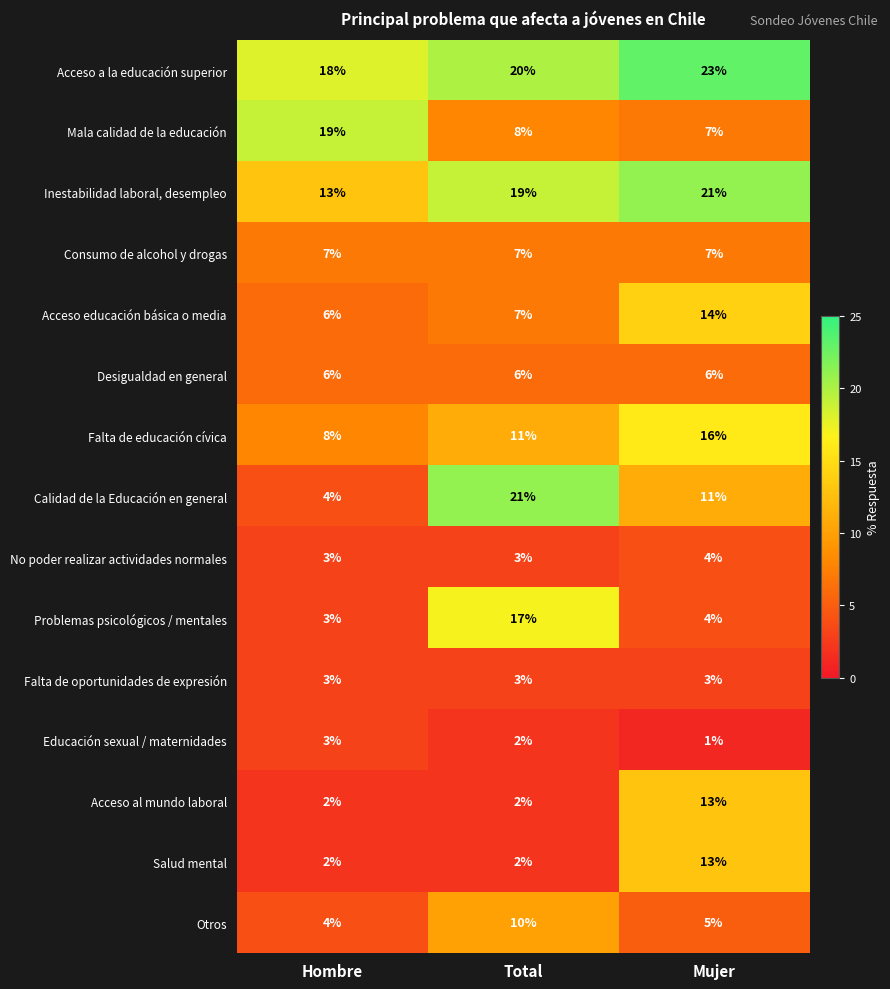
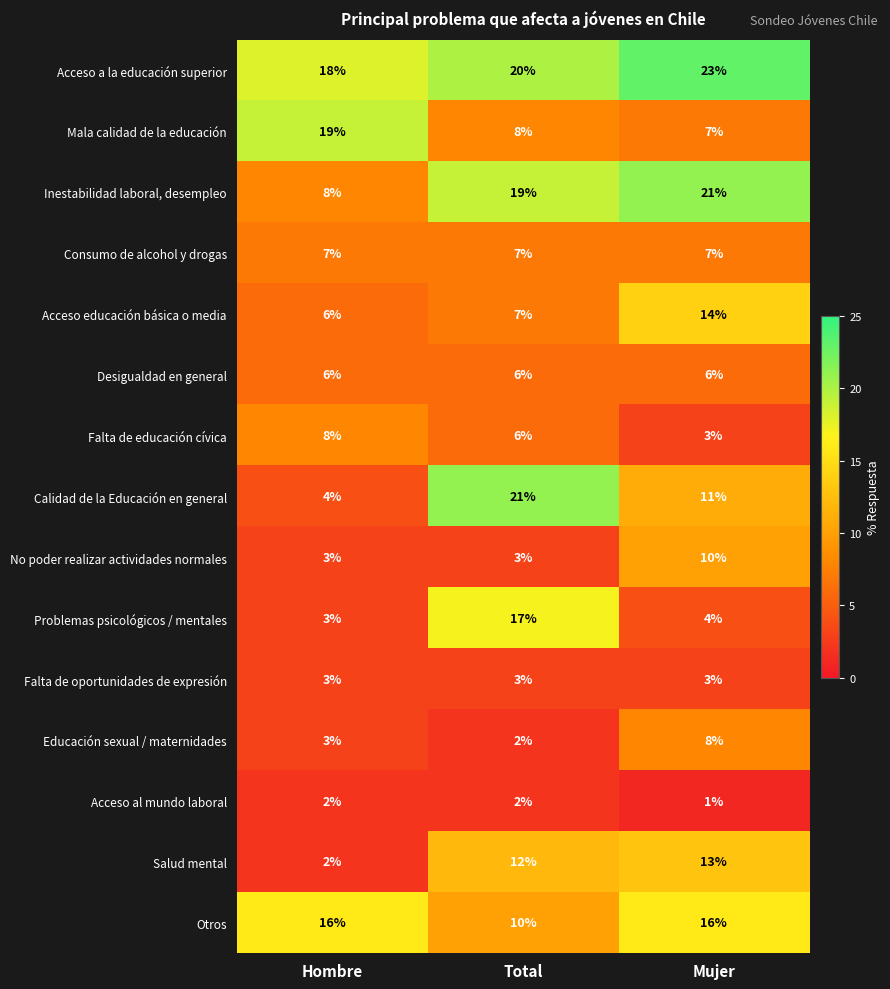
  {
    "Acceso a la educación superior": {
      "Hombre": "18%",
      "Total": "20%",
      "Mujer": "23%"
    },
    "Mala calidad de la educación": {
      "Hombre": "19%",
      "Total": "8%",
      "Mujer": "7%"
    },
    "Inestabilidad laboral, desempleo": {
-     "Hombre": "13%",
+     "Hombre": "8%",
      "Total": "19%",
      "Mujer": "21%"
    },
    "Consumo de alcohol y drogas": {
      "Hombre": "7%",
      "Total": "7%",
      "Mujer": "7%"
    },
    "Acceso educación básica o media": {
      "Hombre": "6%",
      "Total": "7%",
      "Mujer": "14%"
    },
    "Desigualdad en general": {
      "Hombre": "6%",
      "Total": "6%",
      "Mujer": "6%"
    },
    "Falta de educación cívica": {
      "Hombre": "8%",
-     "Total": "11%",
-     "Mujer": "16%"
+     "Total": "6%",
+     "Mujer": "3%"
    },
    "Calidad de la Educación en general": {
      "Hombre": "4%",
      "Total": "21%",
      "Mujer": "11%"
    },
    "No poder realizar actividades normales": {
      "Hombre": "3%",
      "Total": "3%",
-     "Mujer": "4%"
+     "Mujer": "10%"
    },
    "Problemas psicológicos / mentales": {
      "Hombre": "3%",
      "Total": "17%",
      "Mujer": "4%"
    },
    "Falta de oportunidades de expresión": {
      "Hombre": "3%",
      "Total": "3%",
      "Mujer": "3%"
    },
    "Educación sexual / maternidades": {
      "Hombre": "3%",
      "Total": "2%",
-     "Mujer": "1%"
+     "Mujer": "8%"
    },
    "Acceso al mundo laboral": {
      "Hombre": "2%",
      "Total": "2%",
-     "Mujer": "13%"
+     "Mujer": "1%"
    },
    "Salud mental": {
      "Hombre": "2%",
-     "Total": "2%",
+     "Total": "12%",
      "Mujer": "13%"
    },
    "Otros": {
-     "Hombre": "4%",
+     "Hombre": "16%",
      "Total": "10%",
-     "Mujer": "5%"
+     "Mujer": "16%"
    }
  }
